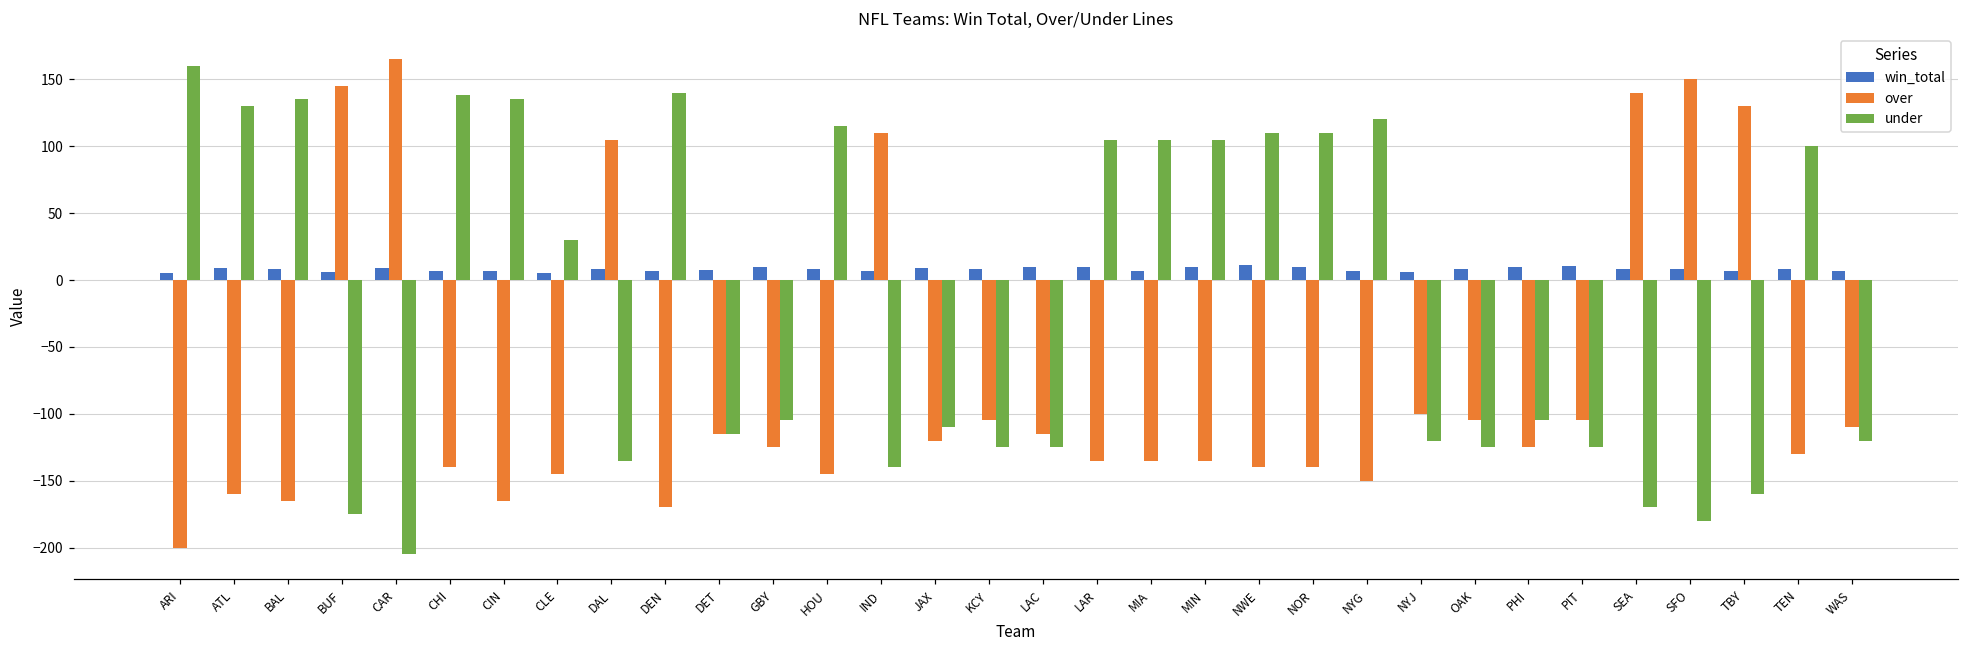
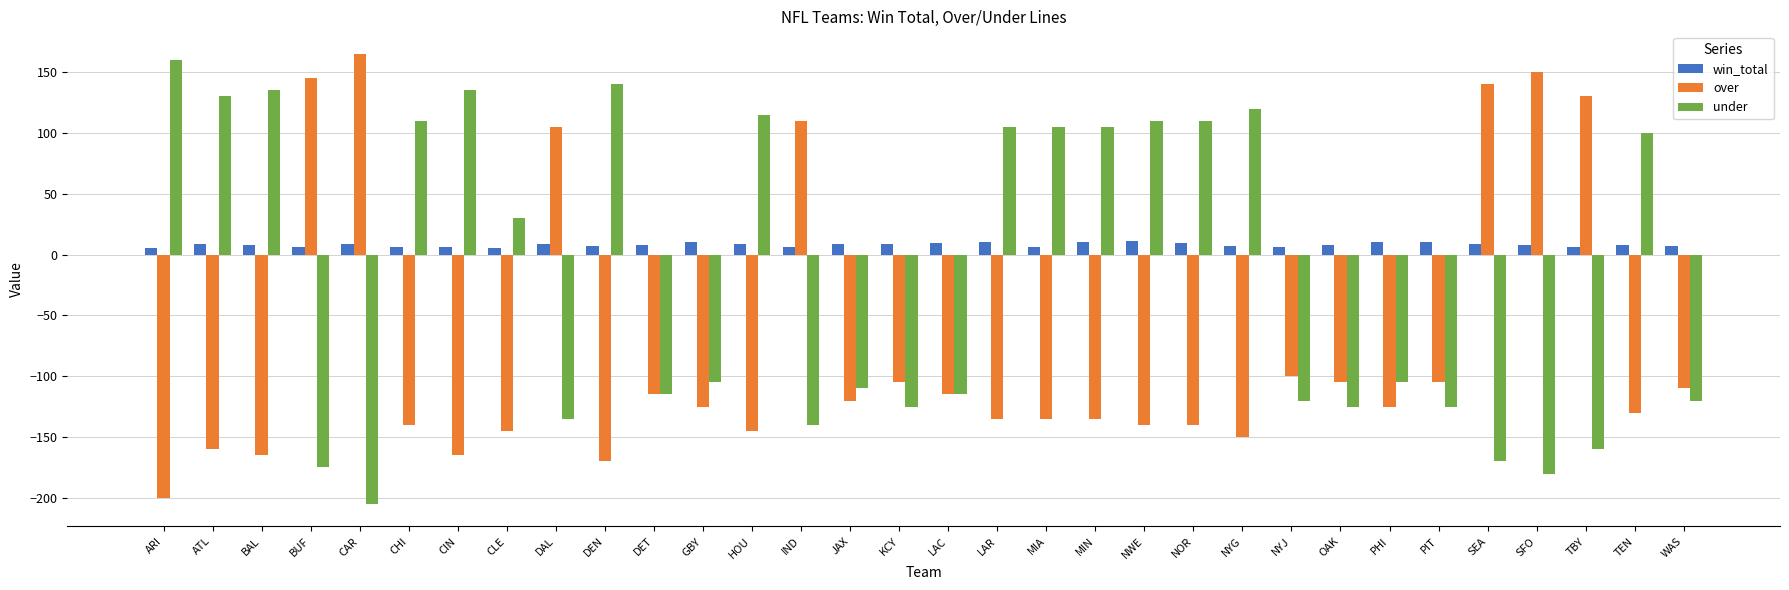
  {
    "win_total": {
      "ARI": 6,
      "ATL": 9,
      "BAL": 8,
      "BUF": 6,
      "CAR": 9,
      "CHI": 7,
      "CIN": 7,
      "CLE": 6,
      "DAL": 9,
      "DEN": 7,
      "DET": 8,
      "GBY": 10,
      "HOU": 9,
      "IND": 7,
      "JAX": 9,
      "KCY": 9,
      "LAC": 10,
      "LAR": 10,
      "MIA": 7,
      "MIN": 10,
      "NWE": 11,
      "NOR": 10,
      "NYG": 7,
      "NYJ": 6,
      "OAK": 8,
      "PHI": 10,
      "PIT": 11,
      "SEA": 9,
      "SFO": 8,
      "TBY": 7,
      "TEN": 8,
      "WAS": 7
    },
    "over": {
      "ARI": -200,
      "ATL": -160,
      "BAL": -165,
      "BUF": 145,
      "CAR": 165,
      "CHI": -140,
      "CIN": -165,
      "CLE": -145,
      "DAL": 105,
      "DEN": -170,
      "DET": -115,
      "GBY": -125,
      "HOU": -145,
      "IND": 110,
      "JAX": -120,
      "KCY": -105,
      "LAC": -115,
      "LAR": -135,
      "MIA": -135,
      "MIN": -135,
      "NWE": -140,
      "NOR": -140,
      "NYG": -150,
      "NYJ": -100,
      "OAK": -105,
      "PHI": -125,
      "PIT": -105,
      "SEA": 140,
      "SFO": 150,
      "TBY": 130,
      "TEN": -130,
      "WAS": -110
    },
    "under": {
      "ARI": 160,
      "ATL": 130,
      "BAL": 135,
      "BUF": -175,
      "CAR": -205,
-     "CHI": 138,
+     "CHI": 110,
      "CIN": 135,
      "CLE": 30,
      "DAL": -135,
      "DEN": 140,
      "DET": -115,
      "GBY": -105,
      "HOU": 115,
      "IND": -140,
      "JAX": -110,
      "KCY": -125,
-     "LAC": -125,
+     "LAC": -115,
      "LAR": 105,
      "MIA": 105,
      "MIN": 105,
      "NWE": 110,
      "NOR": 110,
      "NYG": 120,
      "NYJ": -120,
      "OAK": -125,
      "PHI": -105,
      "PIT": -125,
      "SEA": -170,
      "SFO": -180,
      "TBY": -160,
      "TEN": 100,
      "WAS": -120
    }
  }
